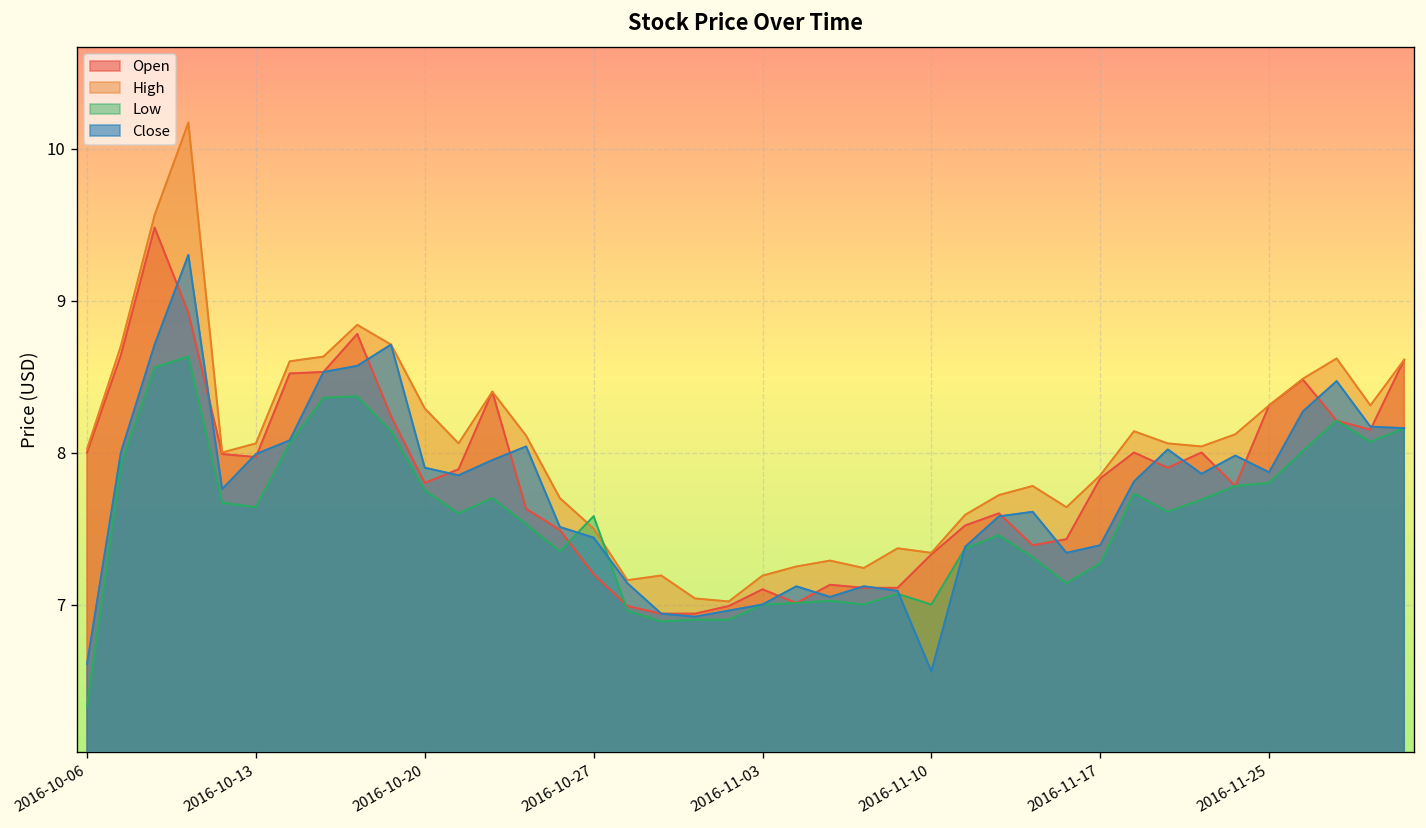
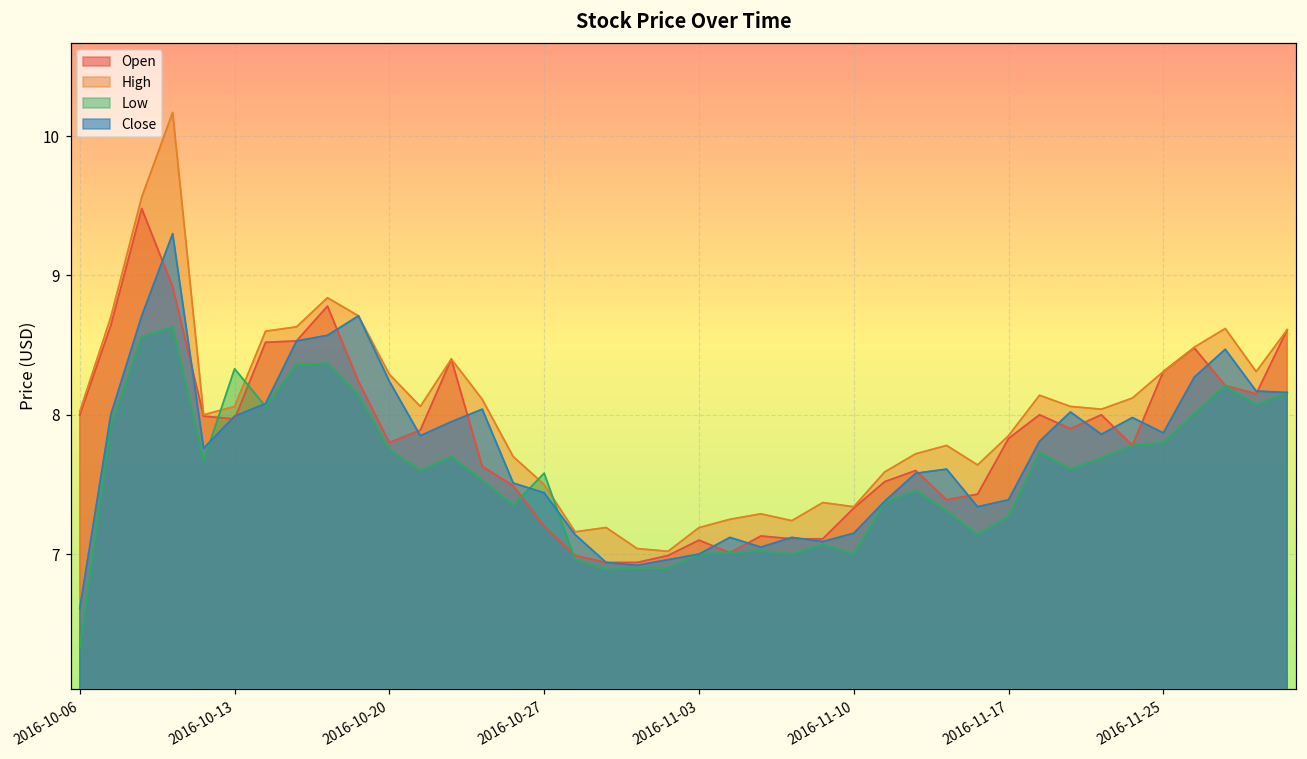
  {
    "Low": {
      "2016-10-06": 6.33,
-     "2016-10-13": 7.64,
+     "2016-10-13": 8.33,
      "2016-10-20": 7.75,
      "2016-10-27": 7.58,
      "2016-11-10": 7.00,
      "2016-11-17": 7.27,
      "2016-11-25": 7.80
    },
    "Close": {
      "2016-10-06": 6.61,
-     "2016-10-20": 7.90,
+     "2016-10-20": 8.24,
      "2016-10-27": 7.44,
-     "2016-11-10": 6.56,
+     "2016-11-10": 7.15,
      "2016-11-17": 7.39,
      "2016-11-25": 7.87
    }
  }
